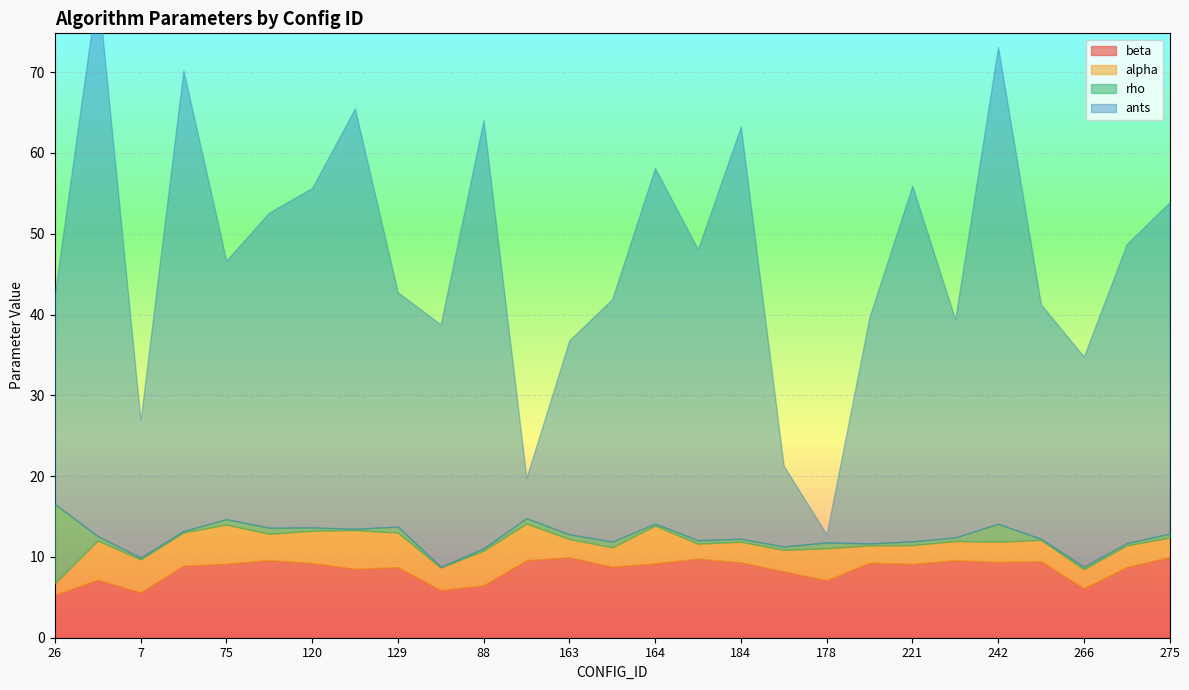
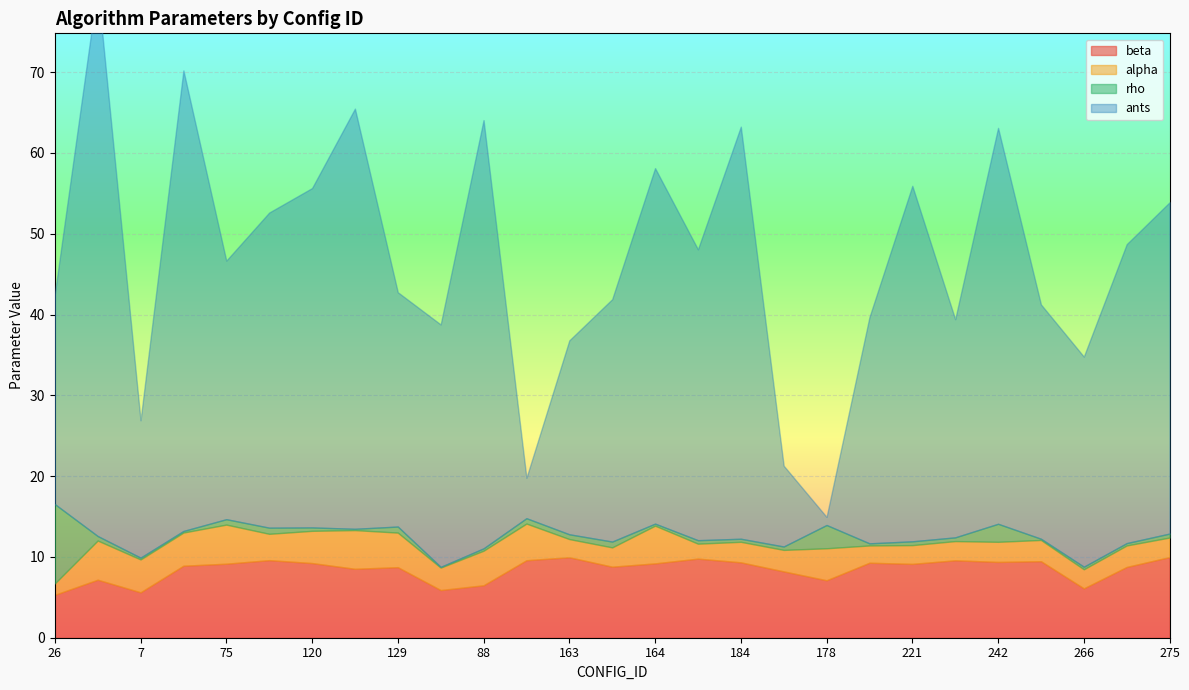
  {
    "beta": {
      "26": 5,
      "75": 9,
      "120": 9,
      "129": 9,
      "88": 6,
      "163": 10,
      "164": 9,
      "184": 9,
      "178": 7,
      "221": 9,
      "242": 9,
      "266": 6,
      "275": 10
    },
    "alpha": {
      "26": 1,
      "75": 5,
      "120": 4,
      "129": 4,
      "163": 2,
      "184": 3,
      "178": 4,
      "221": 2,
      "242": 2,
      "266": 2,
      "275": 2
    },
    "rho": {
      "26": 10,
      "75": 1,
      "120": 0,
      "129": 1,
      "163": 1,
      "184": 0,
-     "178": 1,
+     "178": 3,
      "221": 0,
      "242": 2,
      "266": 0,
      "275": 0
    },
    "ants": {
      "26": 26,
      "75": 32,
      "120": 42,
      "129": 29,
      "88": 53,
      "163": 24,
      "164": 44,
      "184": 51,
      "178": 1,
      "221": 44,
-     "242": 59,
+     "242": 49,
      "266": 26,
      "275": 41
    }
  }
